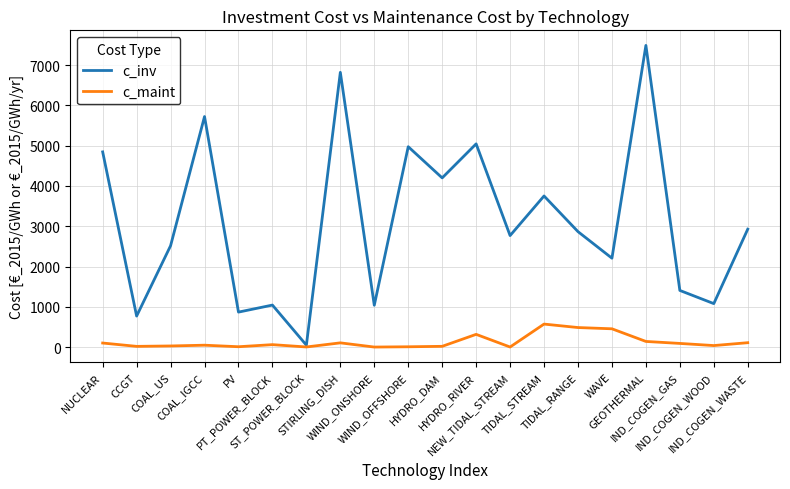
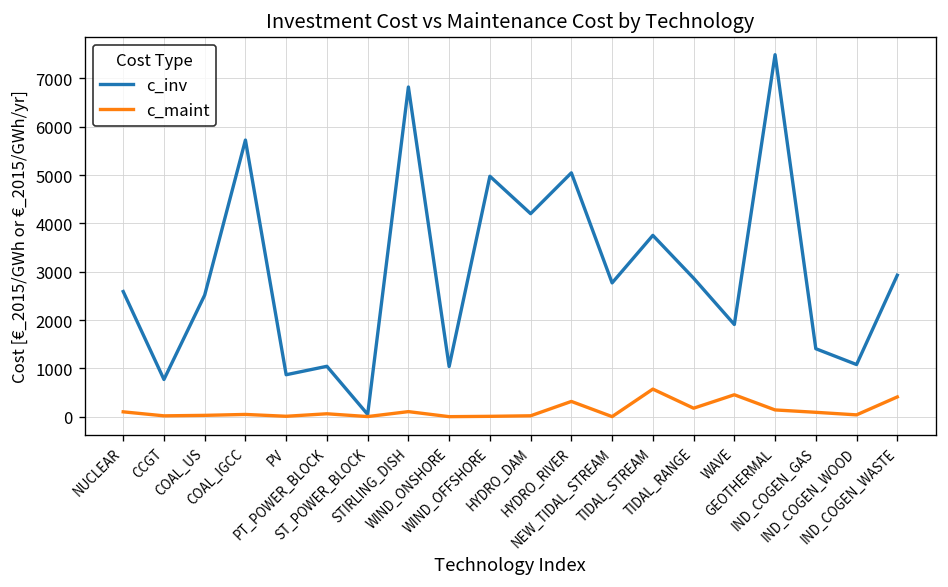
  {
    "c_inv": {
-     "NUCLEAR": 4800,
+     "NUCLEAR": 2600,
      "CCGT": 800,
      "COAL_US": 2500,
      "COAL_IGCC": 5700,
      "PV": 900,
      "PT_POWER_BLOCK": 1000,
      "STIRLING_DISH": 6800,
      "WIND_ONSHORE": 1000,
      "WIND_OFFSHORE": 5000,
      "HYDRO_DAM": 4200,
      "HYDRO_RIVER": 5000,
      "NEW_TIDAL_STREAM": 2800,
      "TIDAL_STREAM": 3800,
      "TIDAL_RANGE": 2900,
-     "WAVE": 2200,
+     "WAVE": 1900,
      "GEOTHERMAL": 7500,
      "IND_COGEN_GAS": 1400,
      "IND_COGEN_WOOD": 1100,
      "IND_COGEN_WASTE": 2900
    },
    "c_maint": {
      "NUCLEAR": 100,
      "CCGT": 0,
      "COAL_US": 0,
      "COAL_IGCC": 0,
      "PV": 0,
      "PT_POWER_BLOCK": 100,
      "STIRLING_DISH": 100,
      "WIND_ONSHORE": 0,
      "WIND_OFFSHORE": 0,
      "HYDRO_DAM": 0,
      "HYDRO_RIVER": 300,
      "NEW_TIDAL_STREAM": 0,
      "TIDAL_STREAM": 600,
-     "TIDAL_RANGE": 500,
+     "TIDAL_RANGE": 200,
      "WAVE": 500,
      "GEOTHERMAL": 100,
      "IND_COGEN_GAS": 100,
      "IND_COGEN_WOOD": 0,
-     "IND_COGEN_WASTE": 100
+     "IND_COGEN_WASTE": 400
    }
  }
